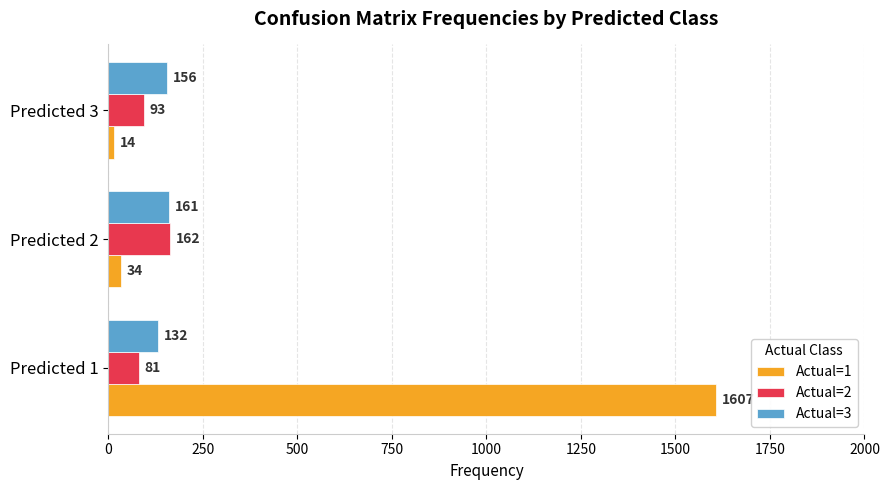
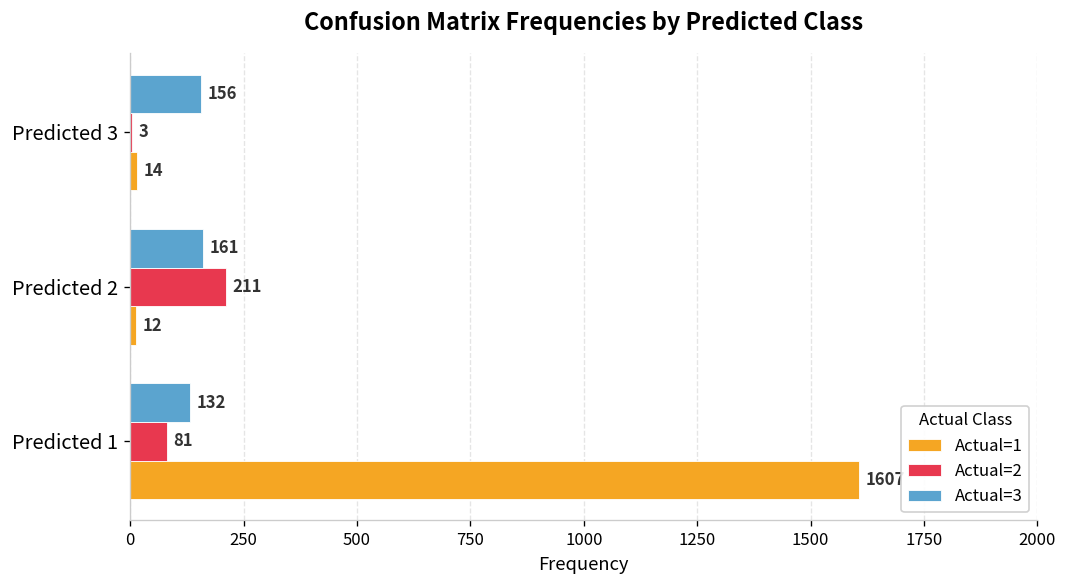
  {
    "Actual=1": {
      "Predicted 3": 14,
-     "Predicted 2": 34
+     "Predicted 2": 12
    },
    "Actual=2": {
-     "Predicted 3": 93,
-     "Predicted 2": 162,
+     "Predicted 3": 3,
+     "Predicted 2": 211,
      "Predicted 1": 81
    },
    "Actual=3": {
      "Predicted 3": 156,
      "Predicted 2": 161,
      "Predicted 1": 132
    }
  }
